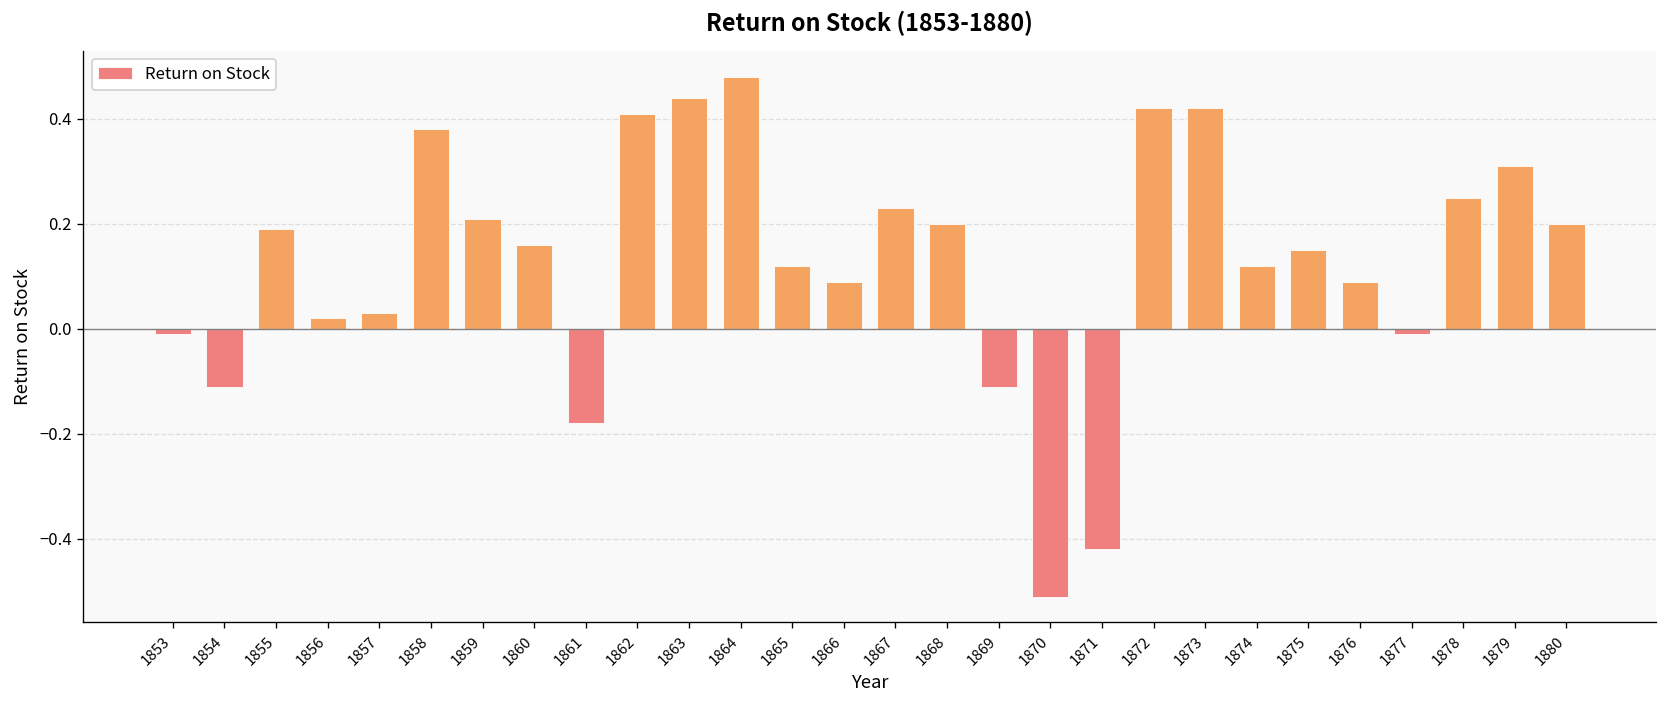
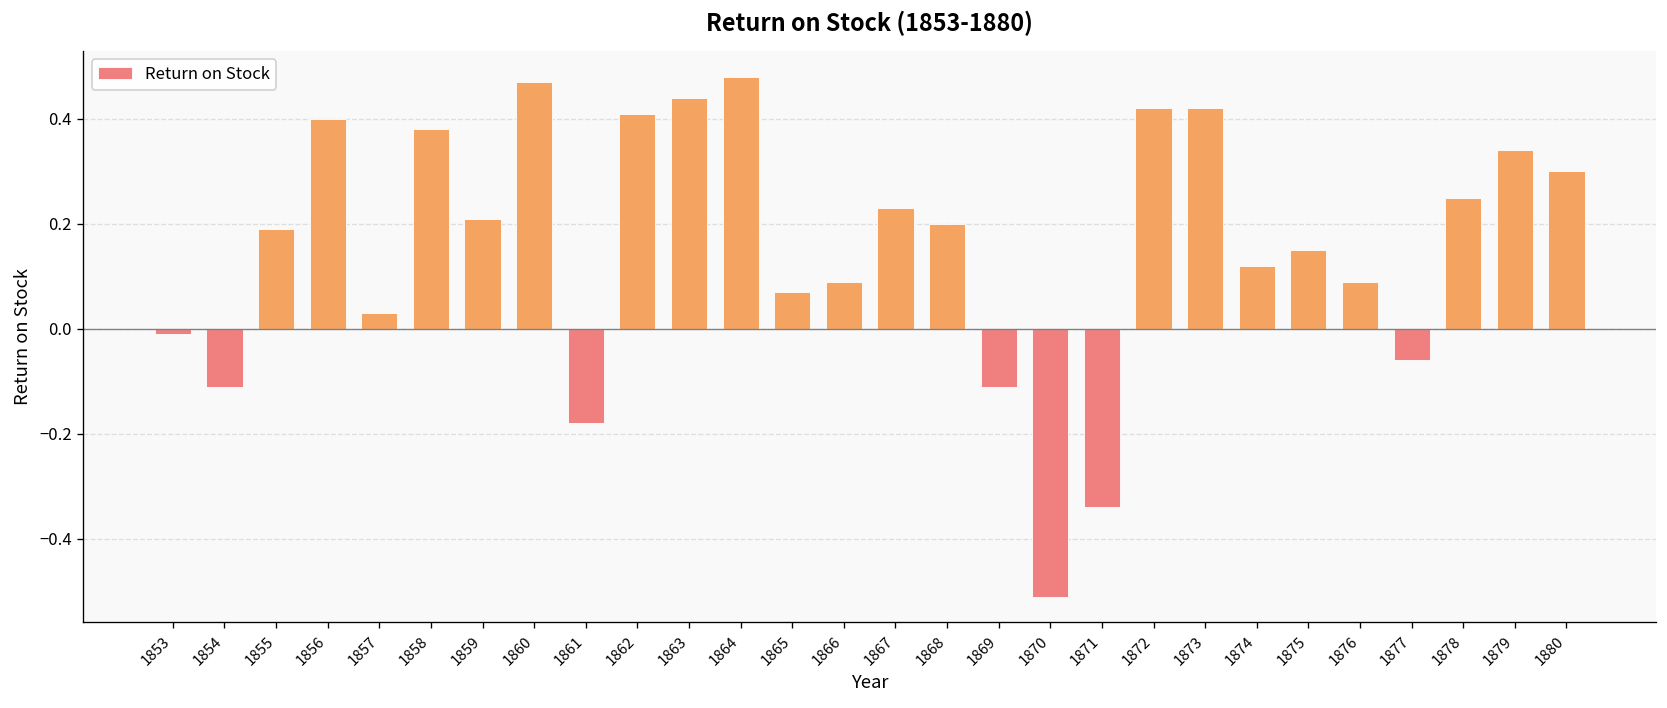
  {
    "1853": -0.01,
    "1854": -0.11,
    "1855": 0.19,
-   "1856": 0.02,
+   "1856": 0.40,
    "1857": 0.03,
    "1858": 0.38,
    "1859": 0.21,
-   "1860": 0.16,
+   "1860": 0.47,
    "1861": -0.18,
    "1862": 0.41,
    "1863": 0.44,
    "1864": 0.48,
-   "1865": 0.12,
+   "1865": 0.07,
    "1866": 0.09,
    "1867": 0.23,
    "1868": 0.20,
    "1869": -0.11,
    "1870": -0.51,
-   "1871": -0.42,
+   "1871": -0.34,
    "1872": 0.42,
    "1873": 0.42,
    "1874": 0.12,
    "1875": 0.15,
    "1876": 0.09,
-   "1877": -0.01,
+   "1877": -0.06,
    "1878": 0.25,
-   "1879": 0.31,
-   "1880": 0.2
+   "1879": 0.34,
+   "1880": 0.3
  }
